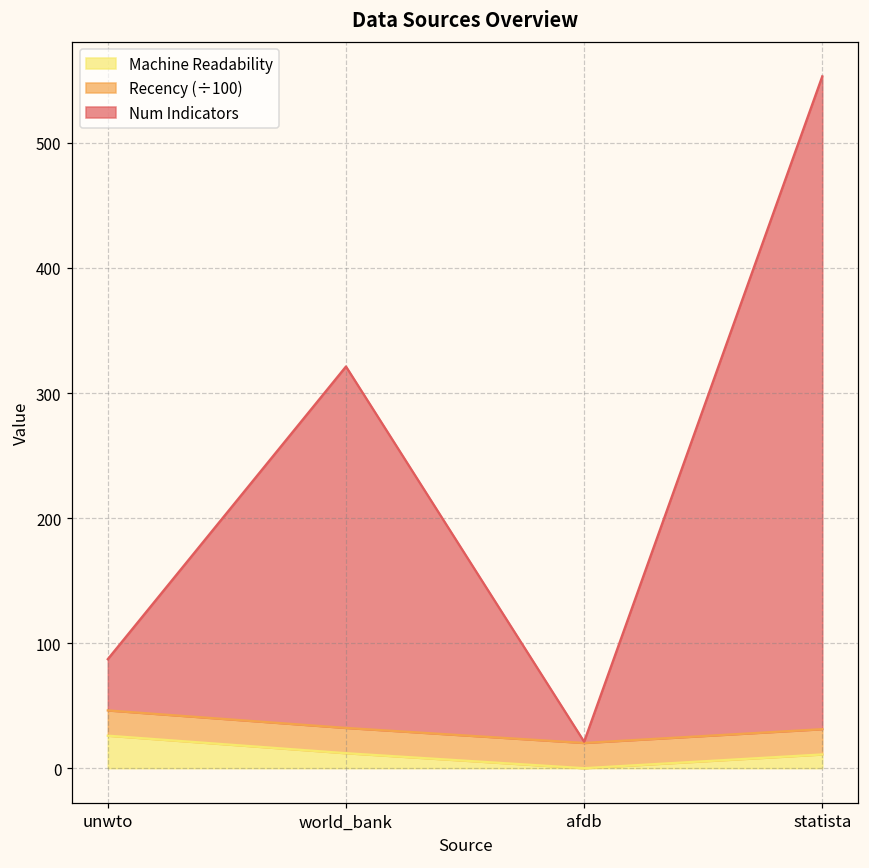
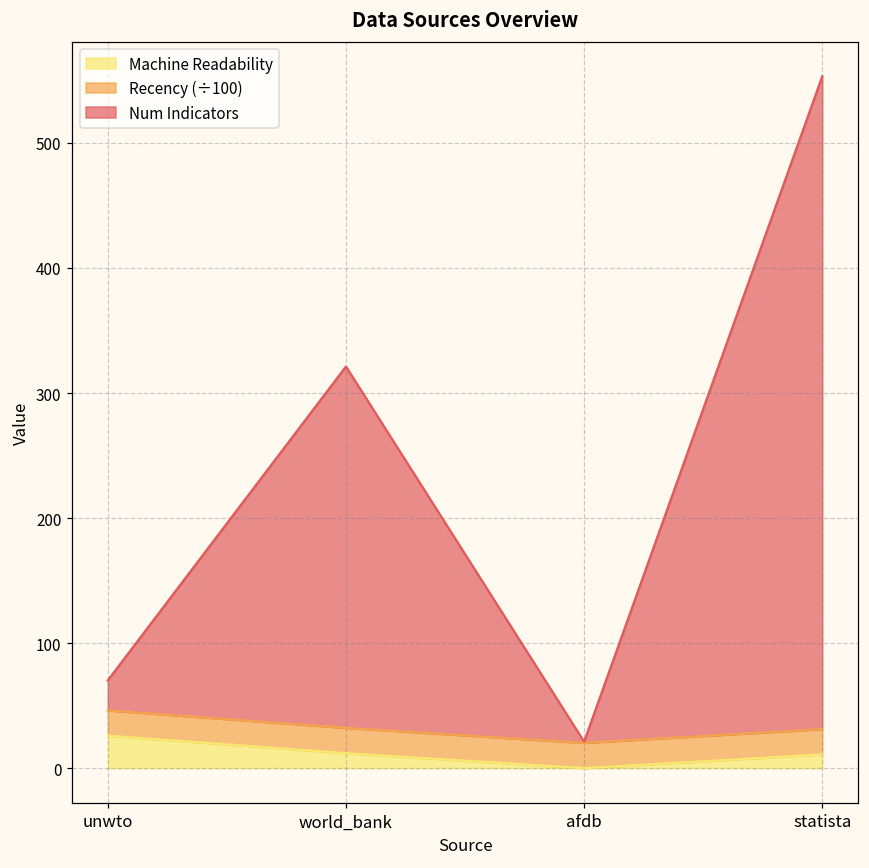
  {
    "Machine Readability": {
      "unwto": 26,
      "world_bank": 12,
      "afdb": 0,
      "statista": 11
    },
    "Recency (÷100)": {
      "unwto": 20,
      "world_bank": 20,
      "statista": 20
    },
    "Num Indicators": {
-     "unwto": 41,
+     "unwto": 24,
      "world_bank": 289,
      "statista": 522
    }
  }
